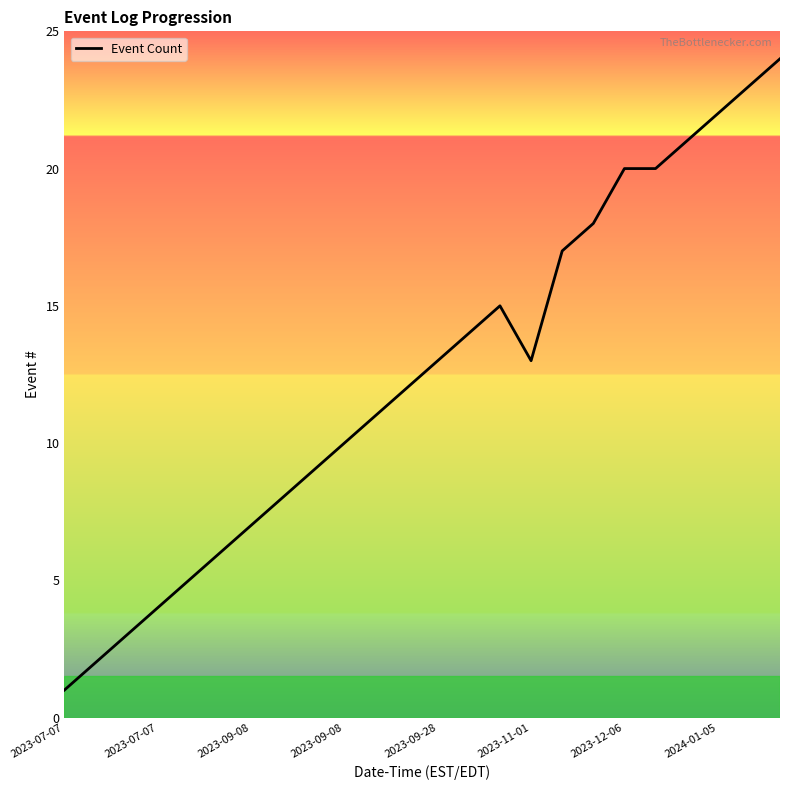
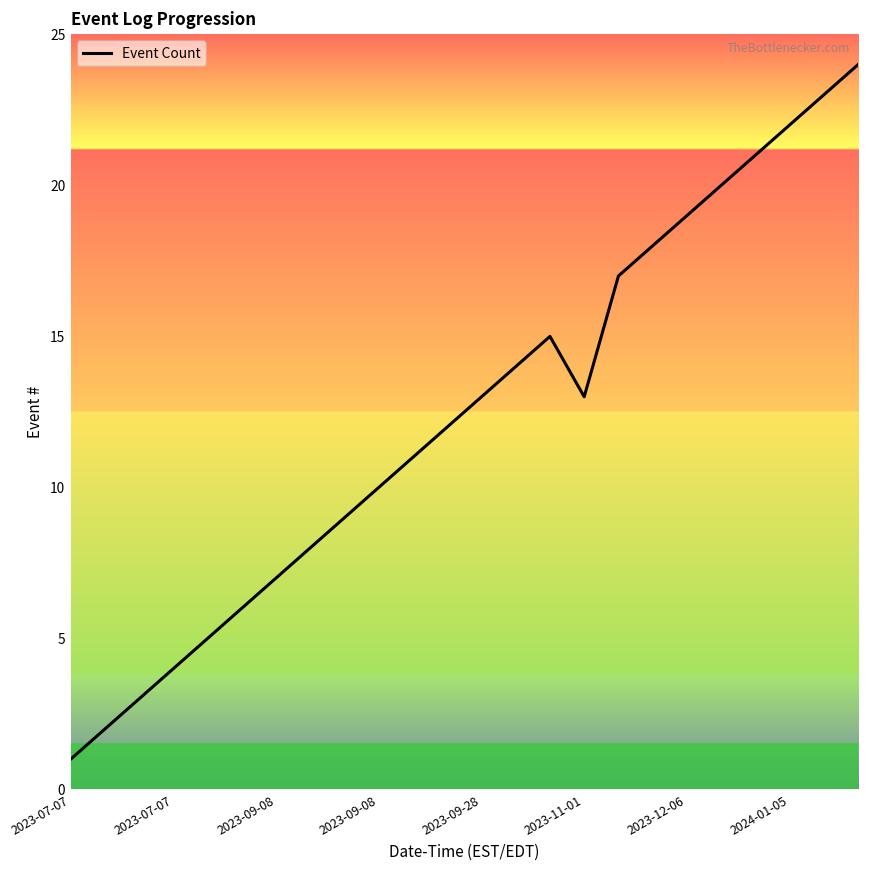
  {
    "2023-09-28": 13,
    "2023-11-01": 13,
-   "2023-12-06": 20,
+   "2023-12-06": 19,
    "2024-01-05": 22
  }
